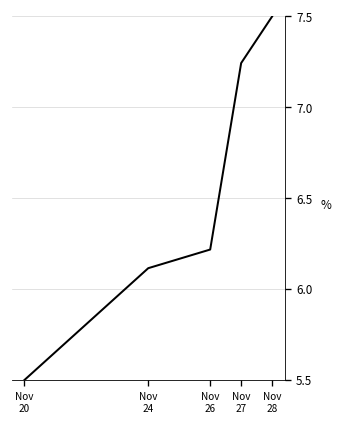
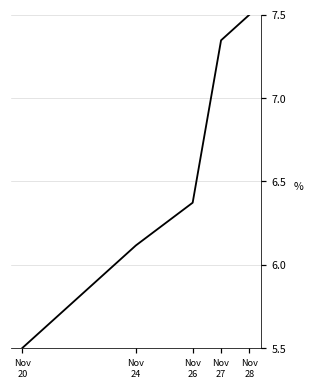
  {
    "Nov 20": 5.50,
    "Nov 24": 6.12,
-   "Nov 26": 6.22,
-   "Nov 27": 7.24,
+   "Nov 26": 6.37,
+   "Nov 27": 7.35,
    "Nov 28": 7.50
  }
